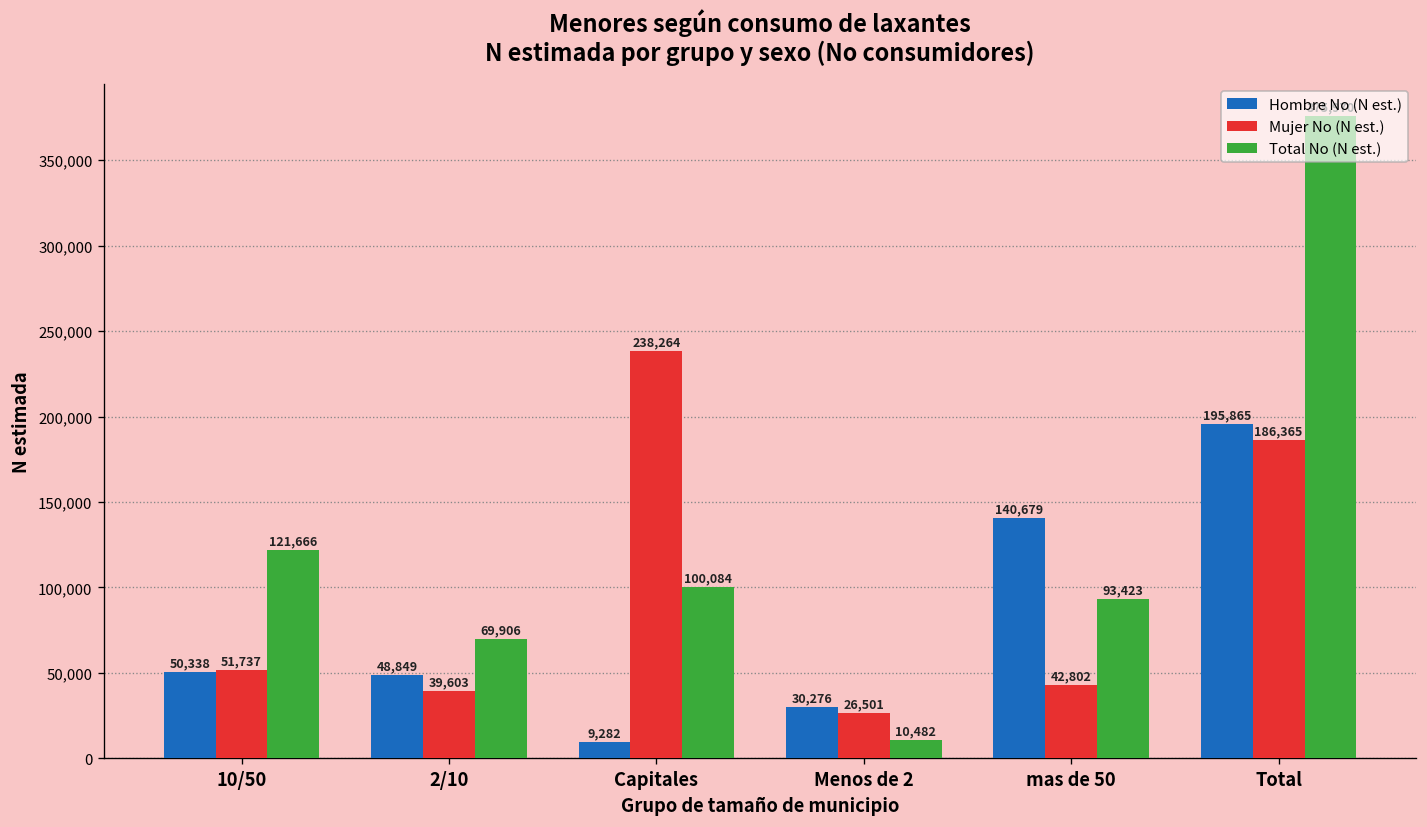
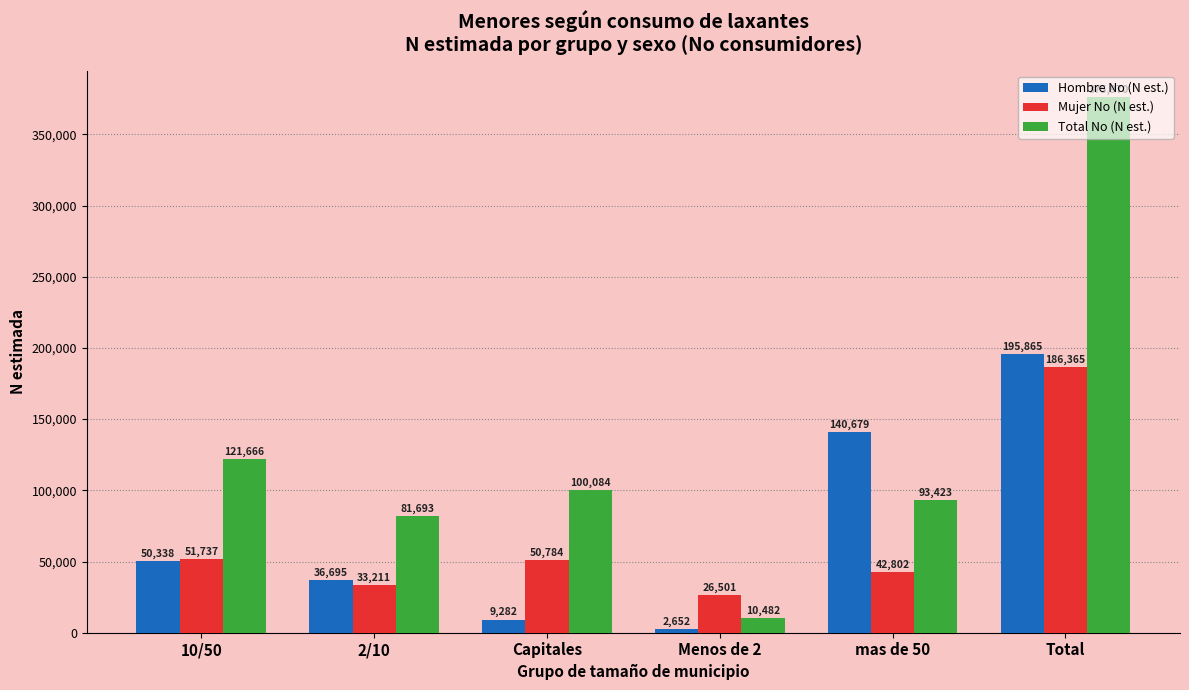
  {
    "Hombre No (N est.)": {
      "10/50": "50,338",
-     "2/10": "48,849",
+     "2/10": "36,695",
      "Capitales": "9,282",
-     "Menos de 2": "30,276",
+     "Menos de 2": "2,652",
      "mas de 50": "140,679",
      "Total": "195,865"
    },
    "Mujer No (N est.)": {
      "10/50": "51,737",
-     "2/10": "39,603",
-     "Capitales": "238,264",
+     "2/10": "33,211",
+     "Capitales": "50,784",
      "Menos de 2": "26,501",
      "mas de 50": "42,802",
      "Total": "186,365"
    },
    "Total No (N est.)": {
      "10/50": "121,666",
-     "2/10": "69,906",
+     "2/10": "81,693",
      "Capitales": "100,084",
      "Menos de 2": "10,482",
      "mas de 50": "93,423"
    }
  }
